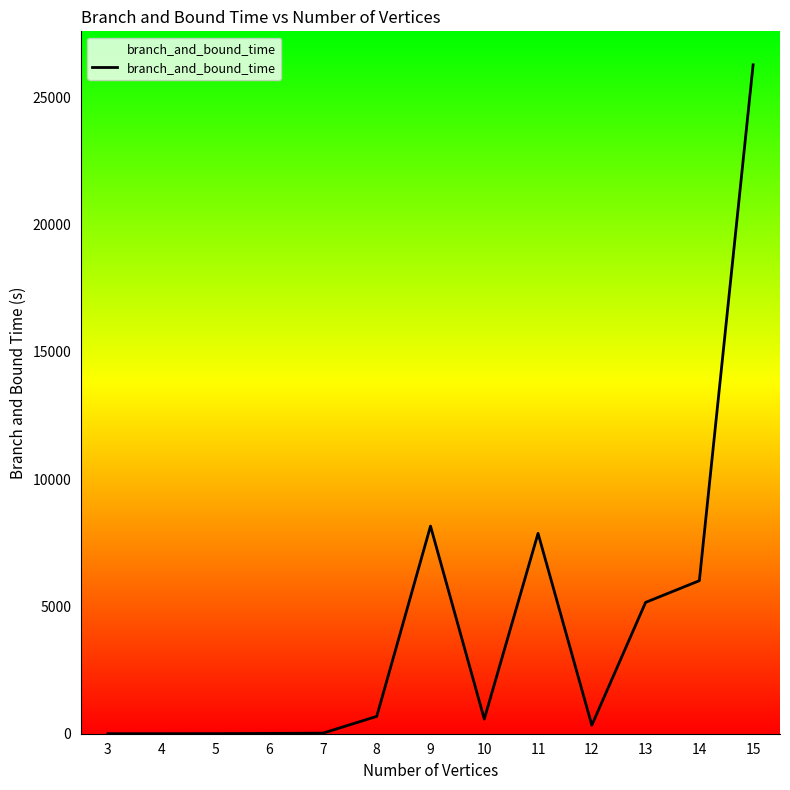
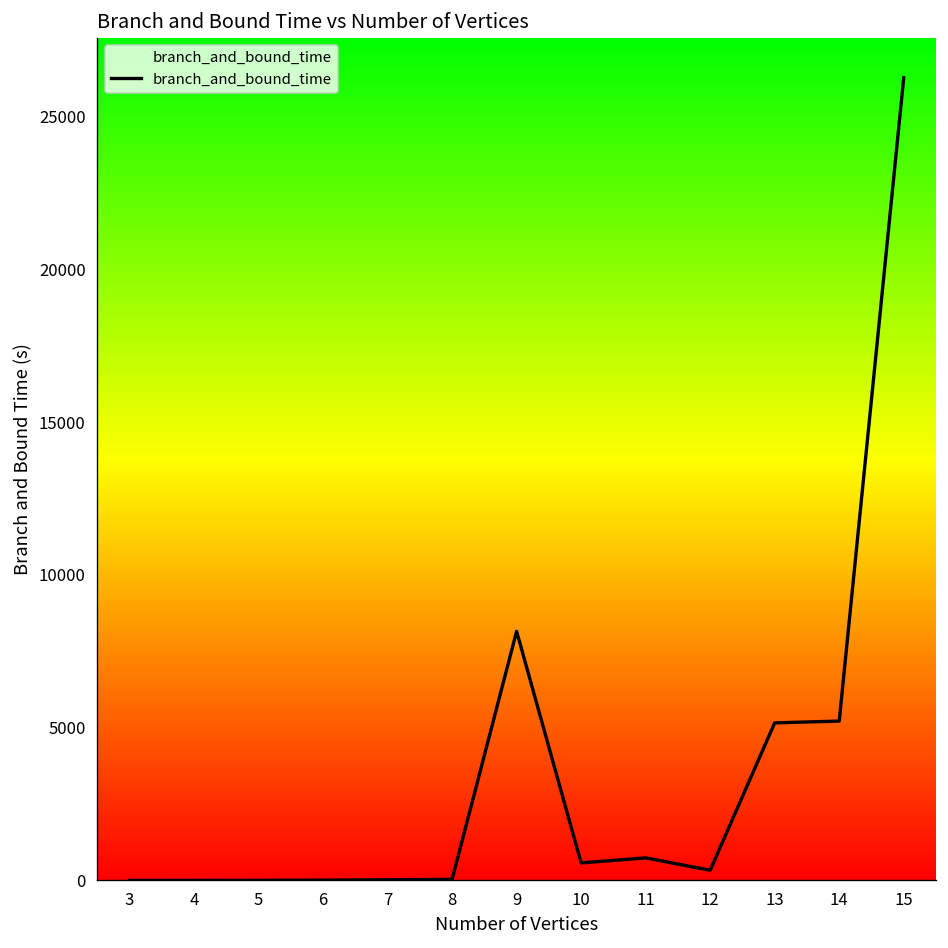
  {
    "3": 0,
    "4": 0,
    "5": 0,
    "6": 0,
    "7": 0,
-   "8": 700,
+   "8": 0,
    "9": 8200,
    "10": 600,
-   "11": 7900,
+   "11": 700,
    "12": 300,
    "13": 5200,
-   "14": 6000,
+   "14": 5200,
    "15": 26300
  }
